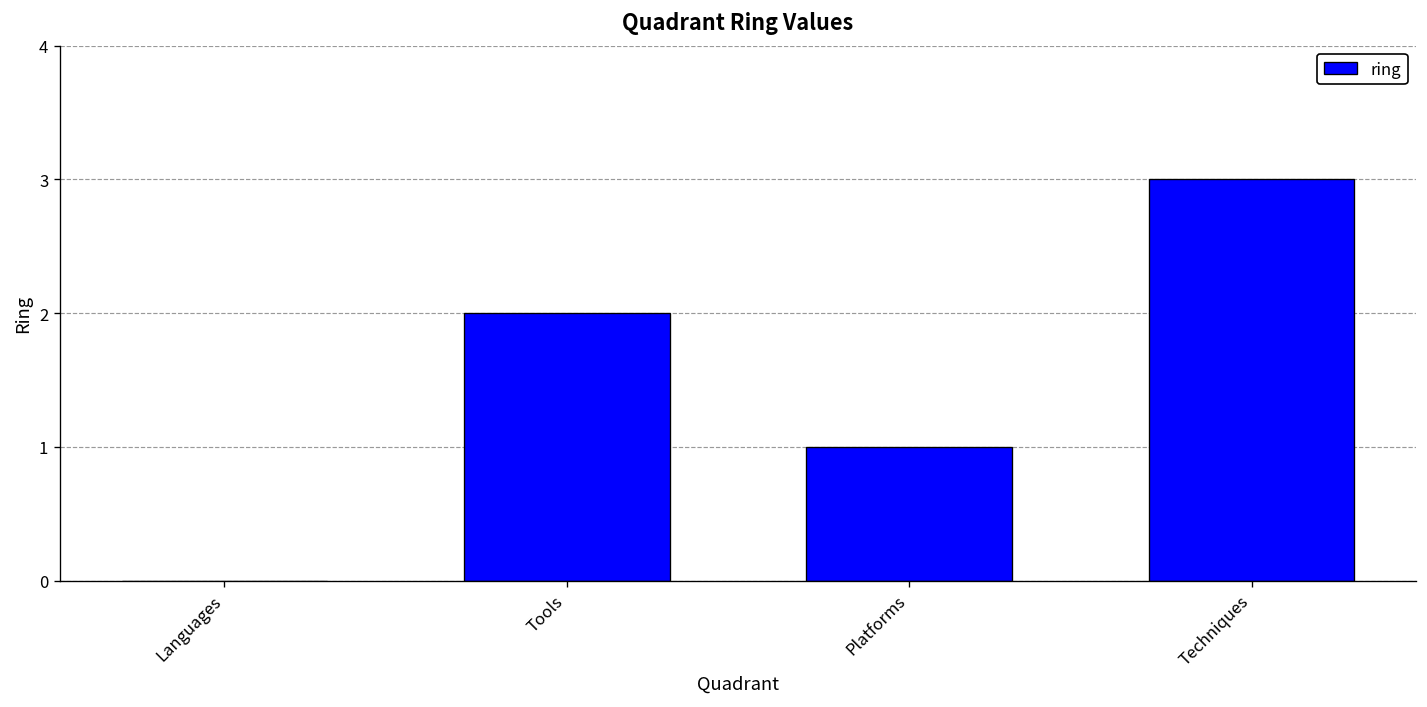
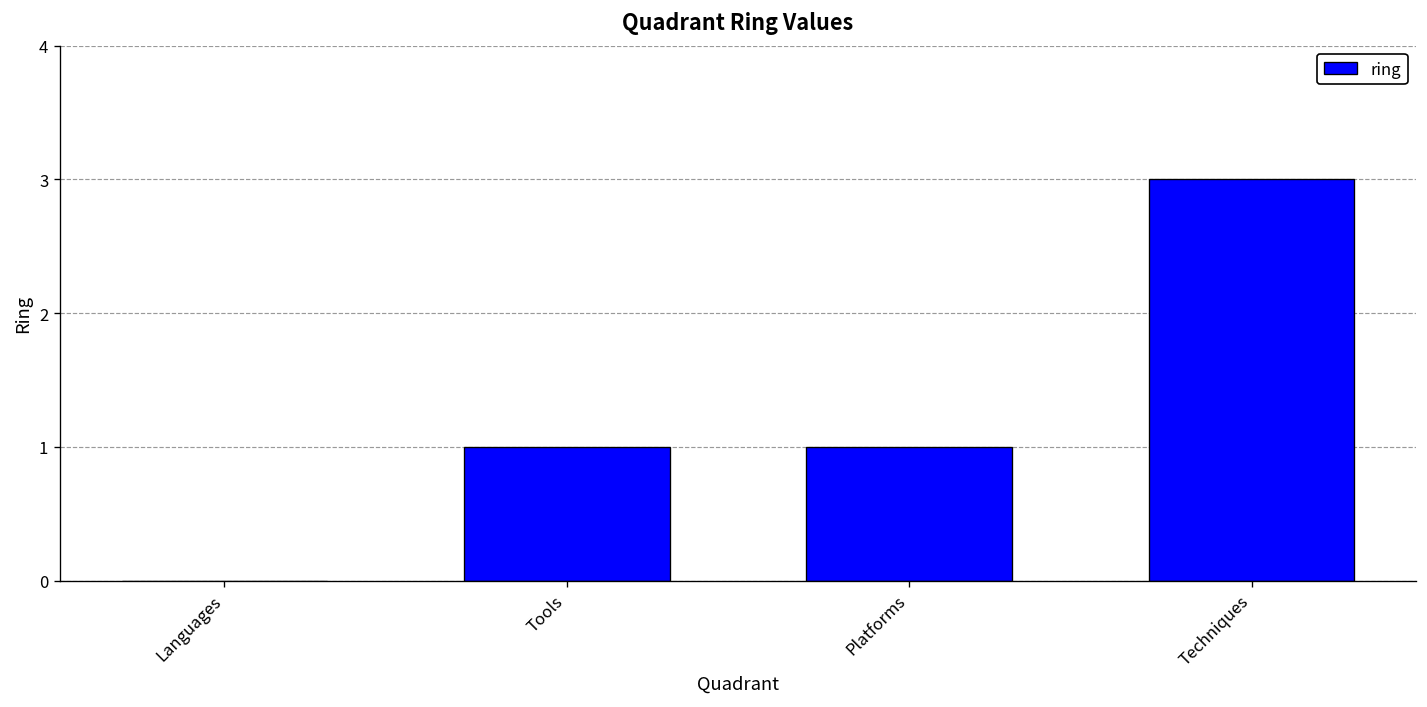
  {
    "Languages": 0,
-   "Tools": 2,
+   "Tools": 1,
    "Platforms": 1,
    "Techniques": 3
  }
